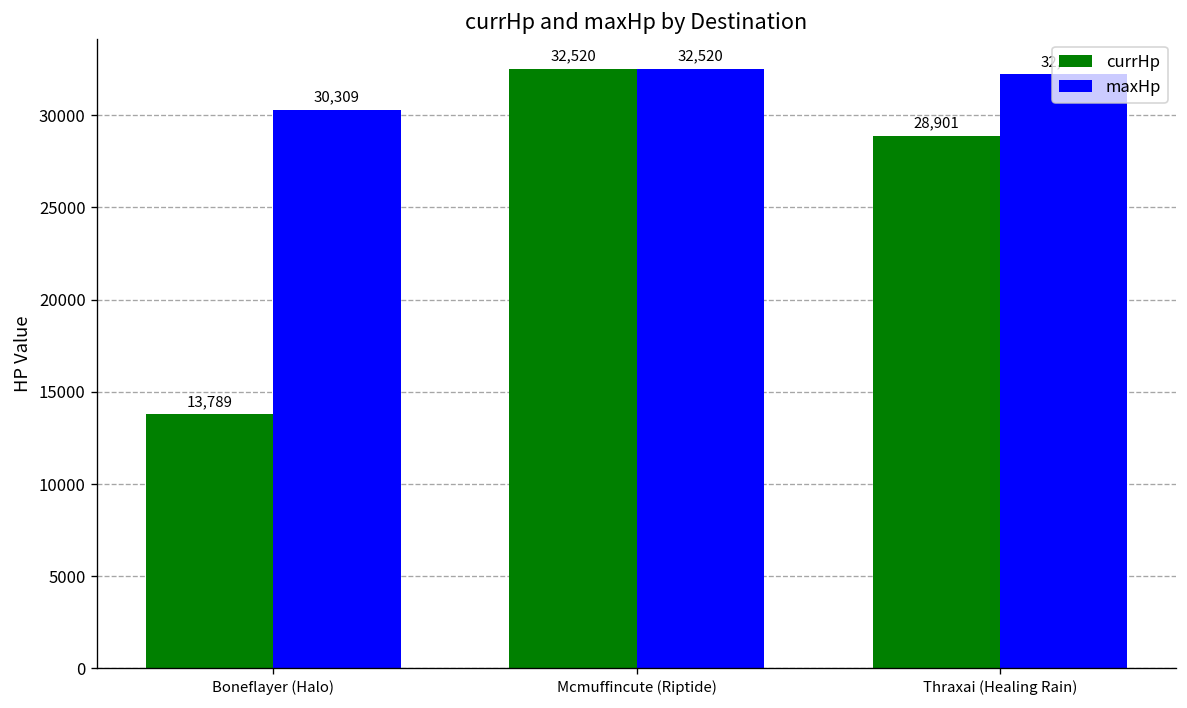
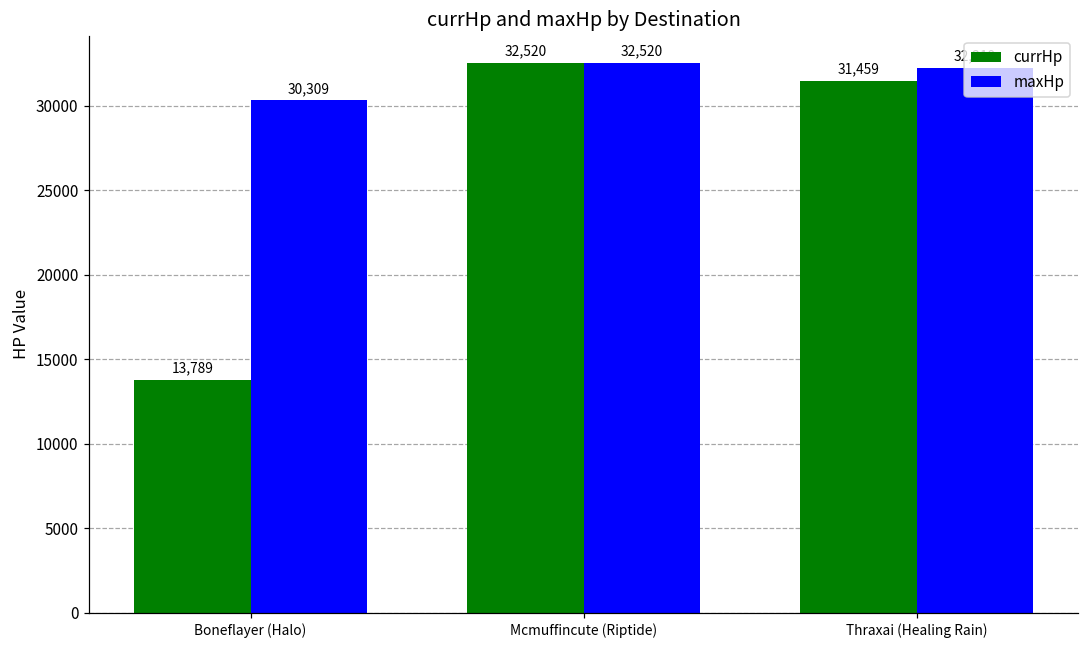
  {
    "currHp": {
      "Boneflayer (Halo)": "13,789",
      "Mcmuffincute (Riptide)": "32,520",
-     "Thraxai (Healing Rain)": "28,901"
+     "Thraxai (Healing Rain)": "31,459"
    },
    "maxHp": {
      "Boneflayer (Halo)": "30,309",
      "Mcmuffincute (Riptide)": "32,520"
    }
  }
